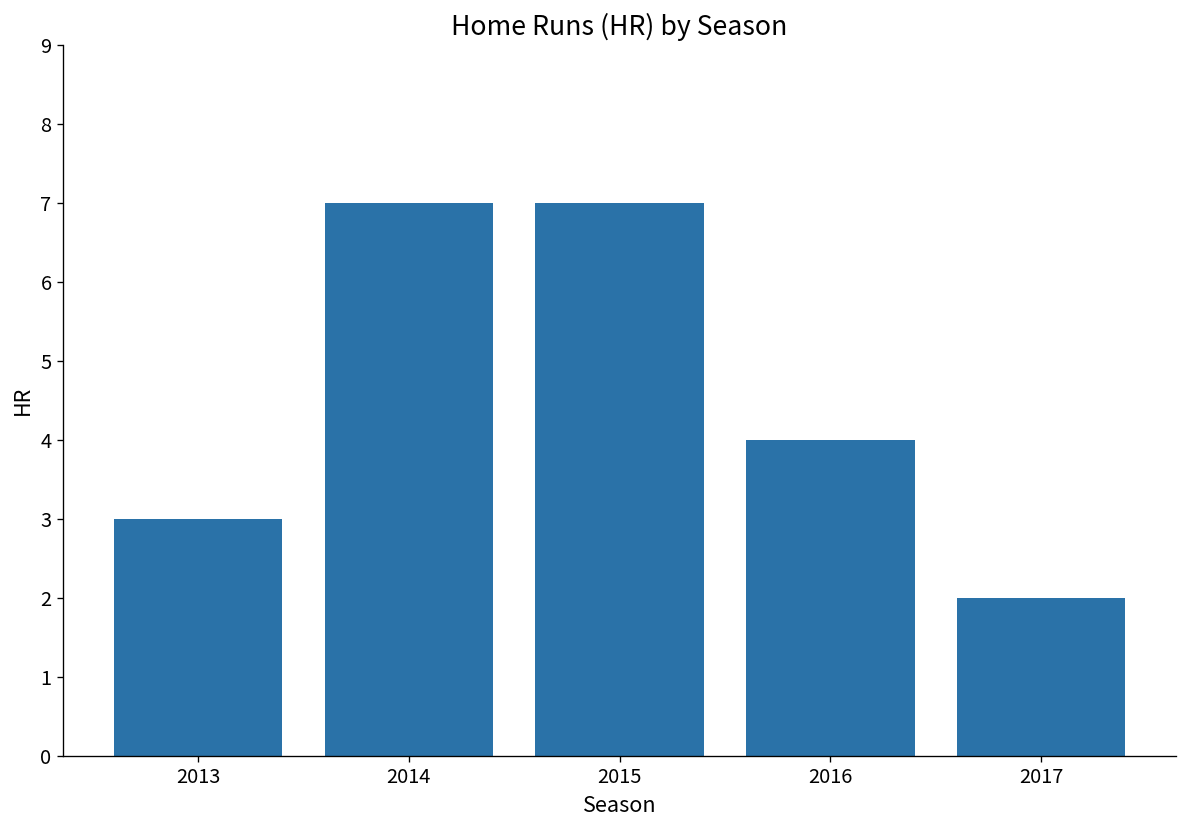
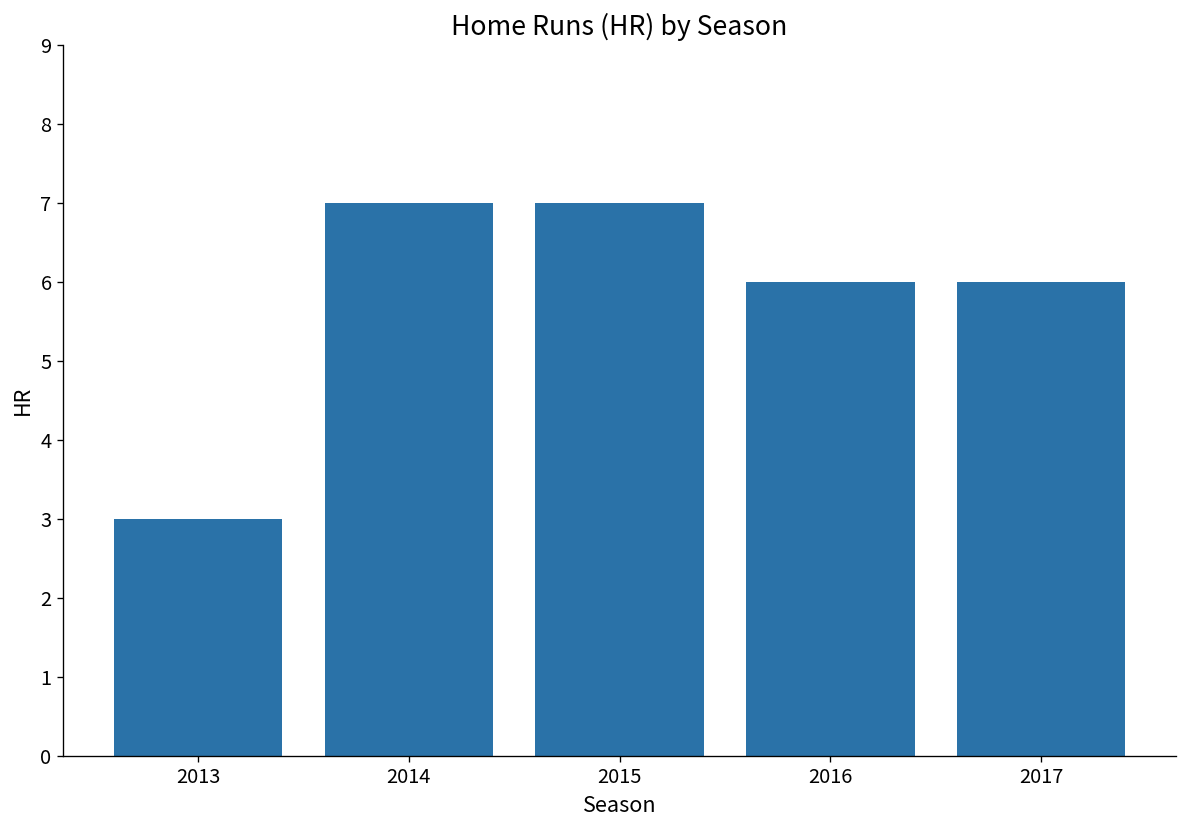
  {
    "2013": 3,
    "2014": 7,
    "2015": 7,
-   "2016": 4,
-   "2017": 2
+   "2016": 6,
+   "2017": 6
  }
